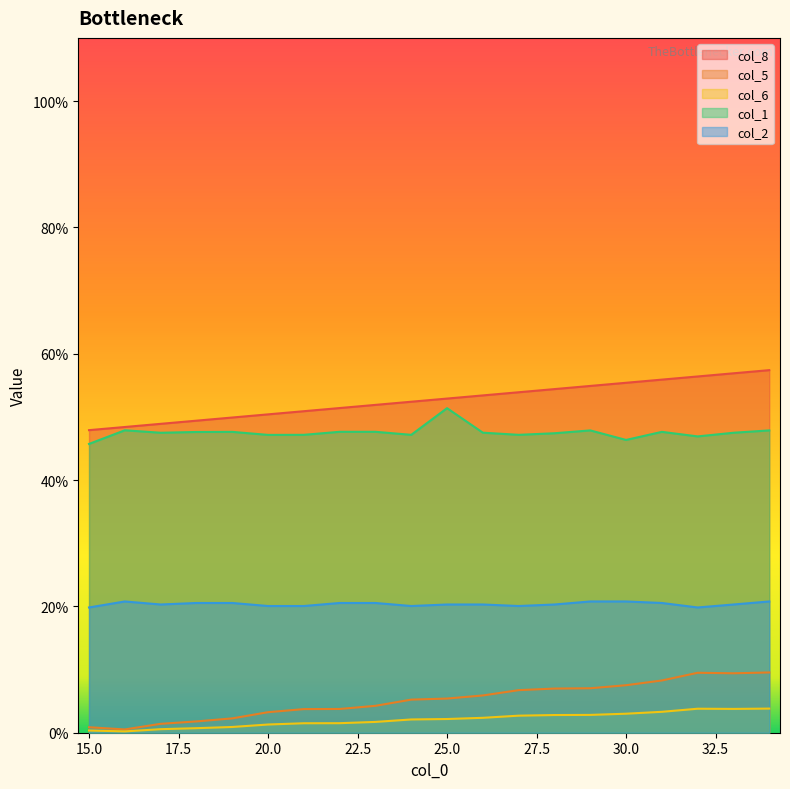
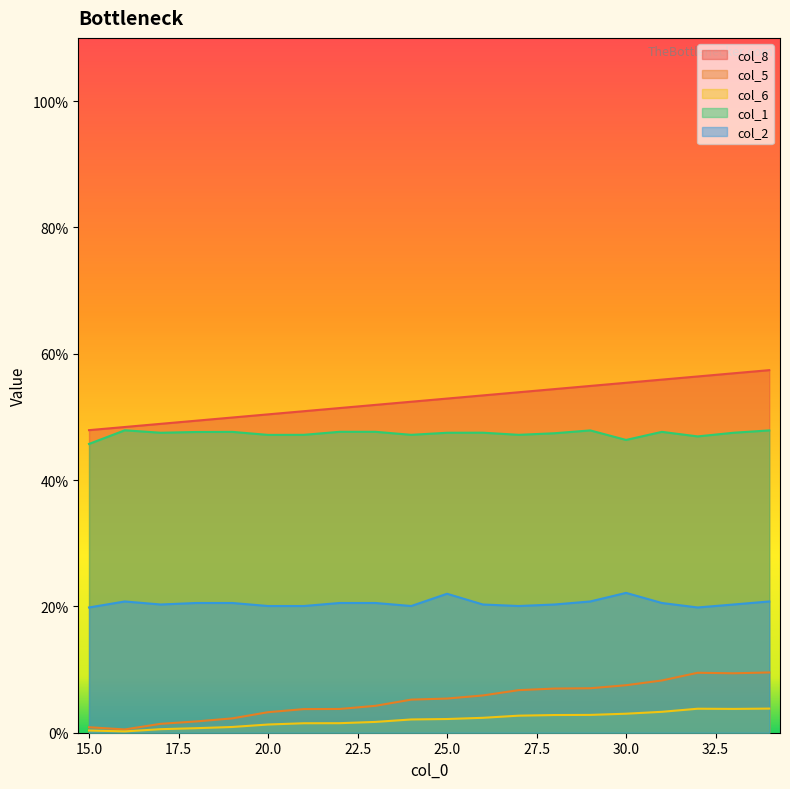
  {
    "col_1": {
      "15.0": "46%",
      "20.0": "47%",
-     "25.0": "51%",
+     "25.0": "47%",
      "30.0": "46%"
    },
    "col_2": {
      "15.0": "20%",
      "20.0": "20%",
-     "25.0": "20%",
-     "30.0": "21%"
+     "25.0": "22%",
+     "30.0": "22%"
    }
  }
